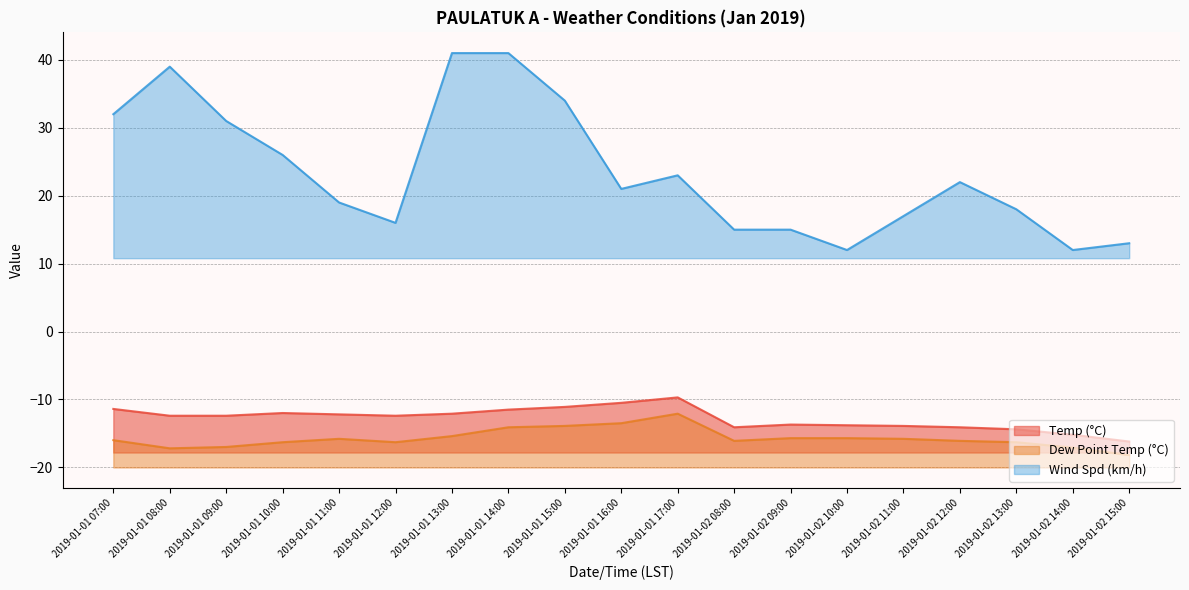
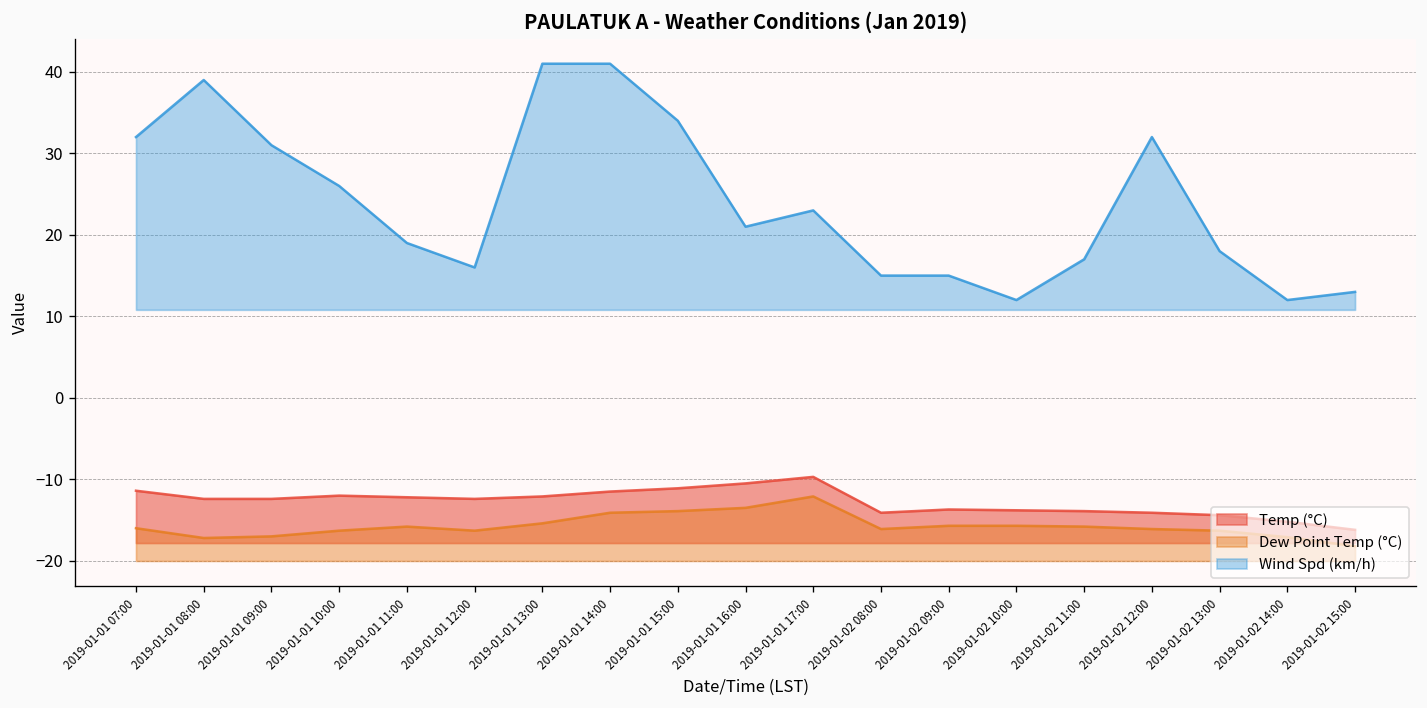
  {
    "Wind Spd (km/h)": {
      "2019-01-01 07:00": 32,
      "2019-01-01 08:00": 39,
      "2019-01-01 09:00": 31,
      "2019-01-01 10:00": 26,
      "2019-01-01 11:00": 19,
      "2019-01-01 12:00": 16,
      "2019-01-01 13:00": 41,
      "2019-01-01 14:00": 41,
      "2019-01-01 15:00": 34,
      "2019-01-01 16:00": 21,
      "2019-01-01 17:00": 23,
      "2019-01-02 08:00": 15,
      "2019-01-02 09:00": 15,
      "2019-01-02 10:00": 12,
      "2019-01-02 11:00": 17,
-     "2019-01-02 12:00": 22,
+     "2019-01-02 12:00": 32,
      "2019-01-02 13:00": 18,
      "2019-01-02 14:00": 12,
      "2019-01-02 15:00": 13
    }
  }
